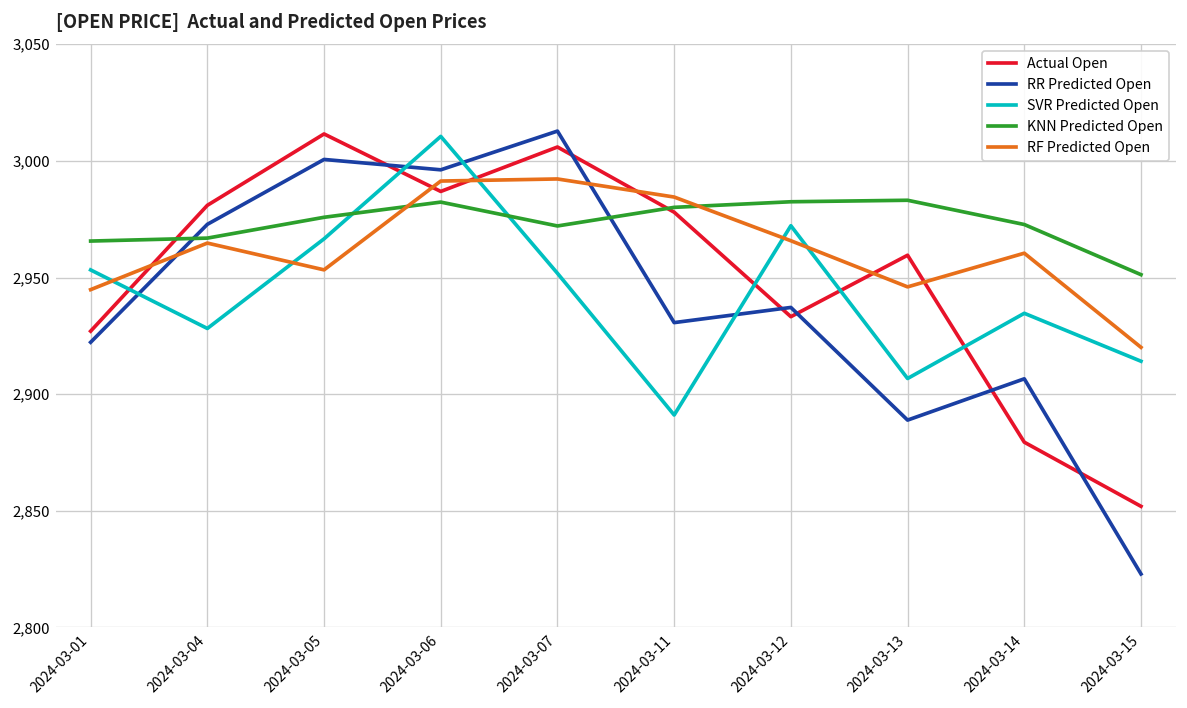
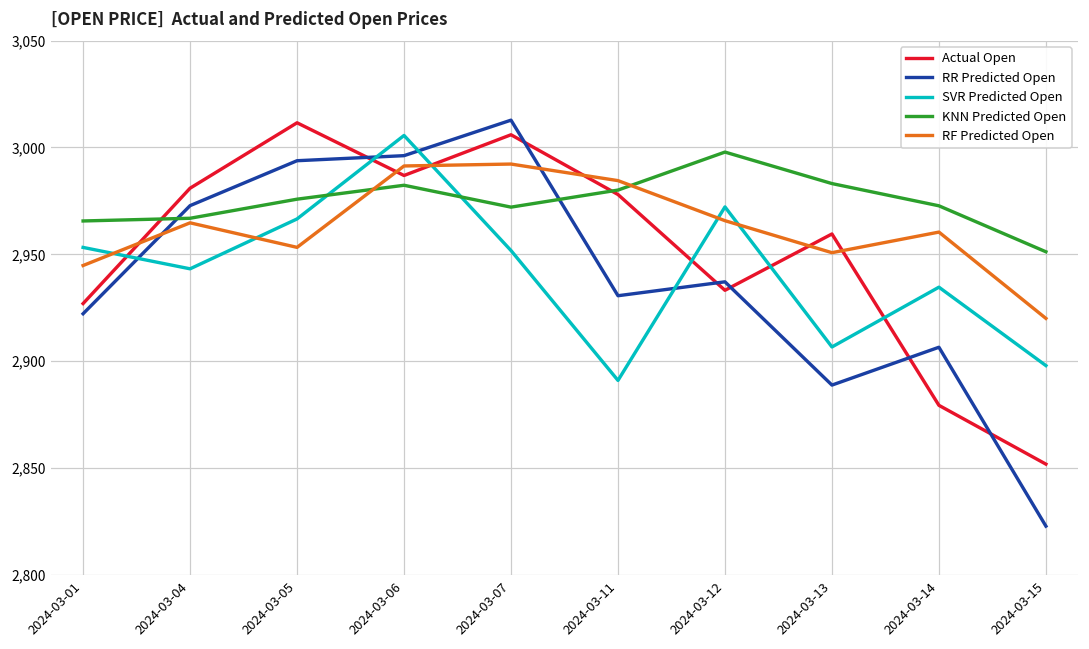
  {
    "Actual Open": {
      "2024-03-01": "2,927",
      "2024-03-04": "2,981",
      "2024-03-05": "3,012",
      "2024-03-06": "2,987",
      "2024-03-07": "3,006",
      "2024-03-11": "2,978",
      "2024-03-12": "2,933",
      "2024-03-13": "2,960",
      "2024-03-14": "2,879",
      "2024-03-15": "2,852"
    },
    "RR Predicted Open": {
      "2024-03-01": "2,922",
      "2024-03-04": "2,973",
-     "2024-03-05": "3,001",
+     "2024-03-05": "2,994",
      "2024-03-06": "2,996",
      "2024-03-07": "3,013",
      "2024-03-11": "2,931",
      "2024-03-12": "2,937",
      "2024-03-13": "2,889",
      "2024-03-14": "2,907",
      "2024-03-15": "2,823"
    },
    "SVR Predicted Open": {
      "2024-03-01": "2,953",
-     "2024-03-04": "2,928",
+     "2024-03-04": "2,943",
      "2024-03-05": "2,967",
-     "2024-03-06": "3,010",
+     "2024-03-06": "3,006",
      "2024-03-07": "2,952",
      "2024-03-11": "2,891",
      "2024-03-12": "2,972",
      "2024-03-13": "2,907",
      "2024-03-14": "2,935",
-     "2024-03-15": "2,914"
+     "2024-03-15": "2,898"
    },
    "KNN Predicted Open": {
      "2024-03-01": "2,966",
      "2024-03-04": "2,967",
      "2024-03-05": "2,976",
      "2024-03-06": "2,982",
      "2024-03-07": "2,972",
      "2024-03-11": "2,980",
-     "2024-03-12": "2,982",
+     "2024-03-12": "2,998",
      "2024-03-13": "2,983",
      "2024-03-14": "2,973",
      "2024-03-15": "2,951"
    },
    "RF Predicted Open": {
      "2024-03-01": "2,945",
      "2024-03-04": "2,965",
      "2024-03-05": "2,953",
      "2024-03-06": "2,991",
      "2024-03-07": "2,992",
      "2024-03-11": "2,985",
      "2024-03-12": "2,966",
-     "2024-03-13": "2,946",
+     "2024-03-13": "2,951",
      "2024-03-14": "2,960",
      "2024-03-15": "2,920"
    }
  }
